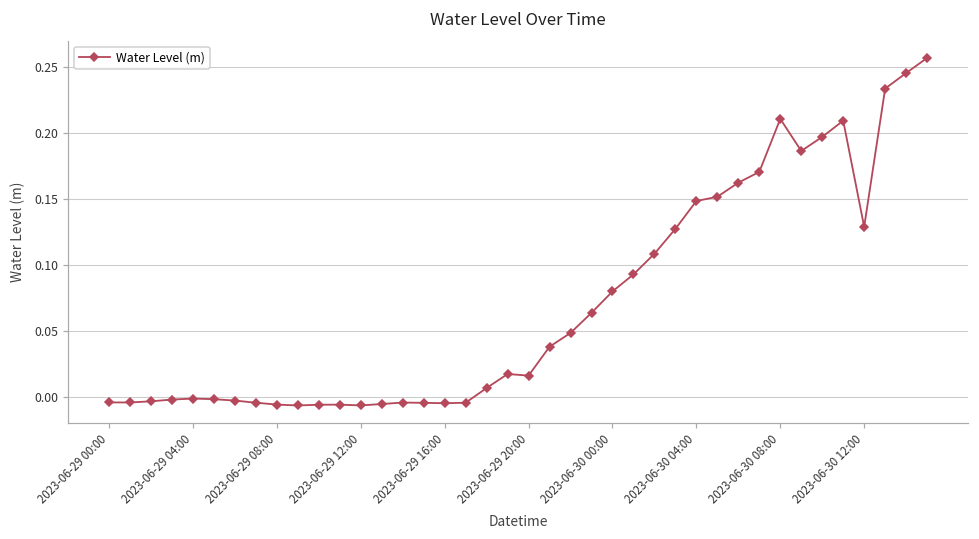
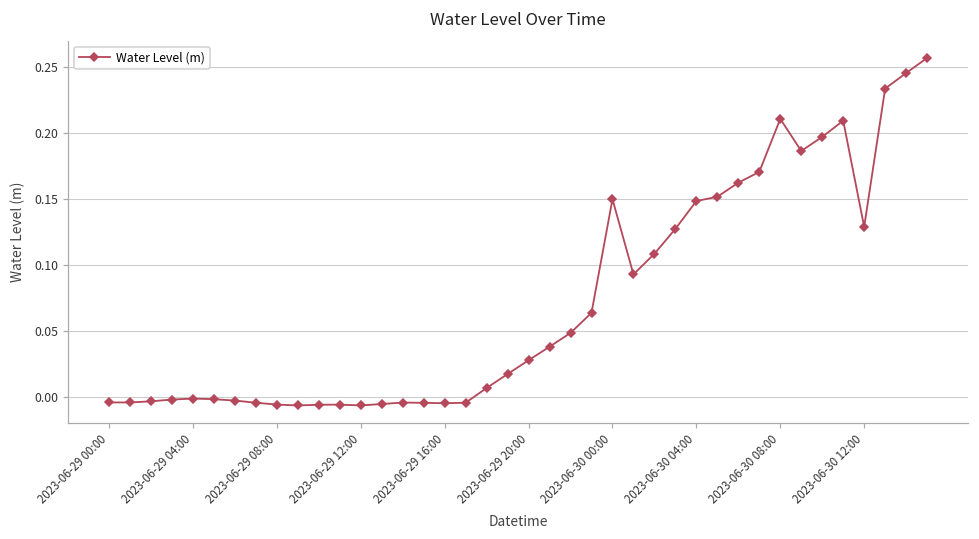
  {
    "2023-06-29 00:00": -0.004,
    "2023-06-29 04:00": -0.001,
    "2023-06-29 08:00": -0.006,
    "2023-06-29 12:00": -0.006,
    "2023-06-29 16:00": -0.005,
-   "2023-06-29 20:00": 0.016,
-   "2023-06-30 00:00": 0.080,
+   "2023-06-29 20:00": 0.028,
+   "2023-06-30 00:00": 0.150,
    "2023-06-30 04:00": 0.148,
    "2023-06-30 08:00": 0.210,
    "2023-06-30 12:00": 0.129
  }
